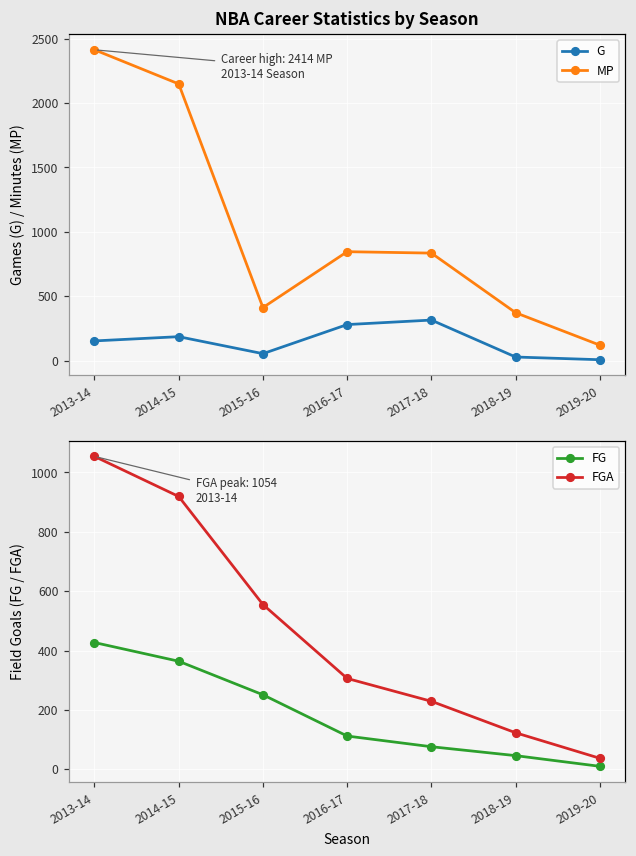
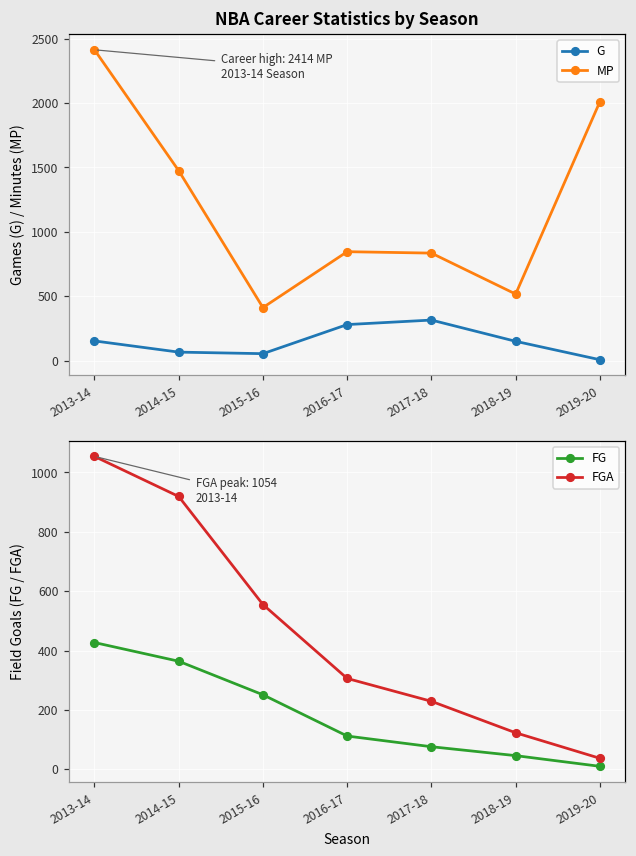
  {
    "NBA Career Statistics by Season": {
      "G": {
        "2013-14": 150,
-       "2014-15": 190,
+       "2014-15": 70,
        "2015-16": 50,
        "2016-17": 280,
        "2017-18": 320,
-       "2018-19": 30,
+       "2018-19": 150,
        "2019-20": 10
      },
      "MP": {
-       "2014-15": 2150,
+       "2014-15": 1480,
        "2015-16": 410,
        "2016-17": 850,
        "2017-18": 840,
-       "2018-19": 370,
-       "2019-20": 120
+       "2018-19": 520,
+       "2019-20": 2010
      }
    }
  }
